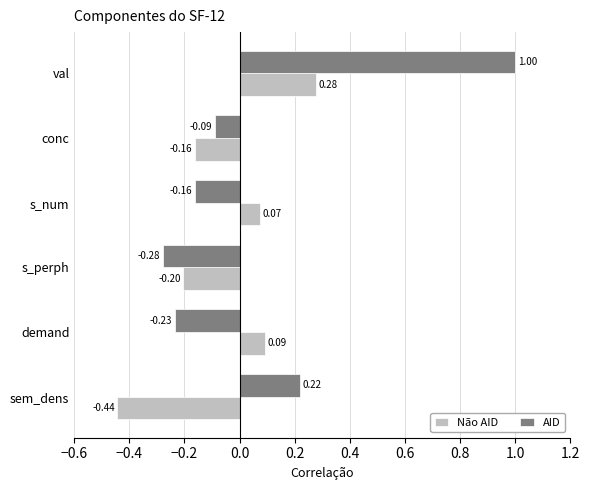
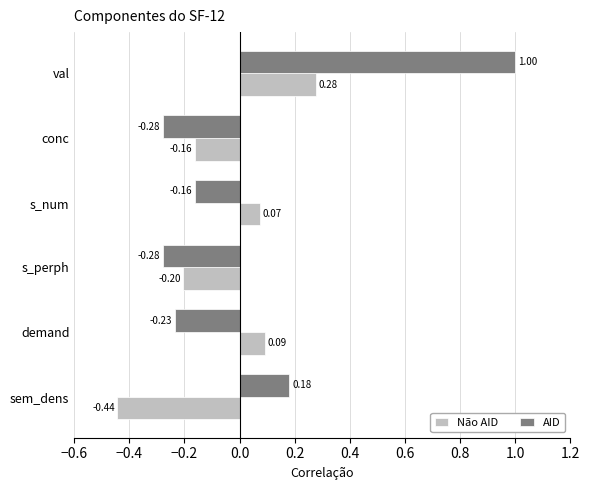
  {
    "Não AID": {
      "val": 0.28,
      "conc": -0.16,
      "s_num": 0.07,
      "s_perph": -0.20,
      "demand": 0.09,
      "sem_dens": -0.44
    },
    "AID": {
      "val": 1.00,
-     "conc": -0.09,
+     "conc": -0.28,
      "s_num": -0.16,
      "s_perph": -0.28,
      "demand": -0.23,
-     "sem_dens": 0.22
+     "sem_dens": 0.18
    }
  }
